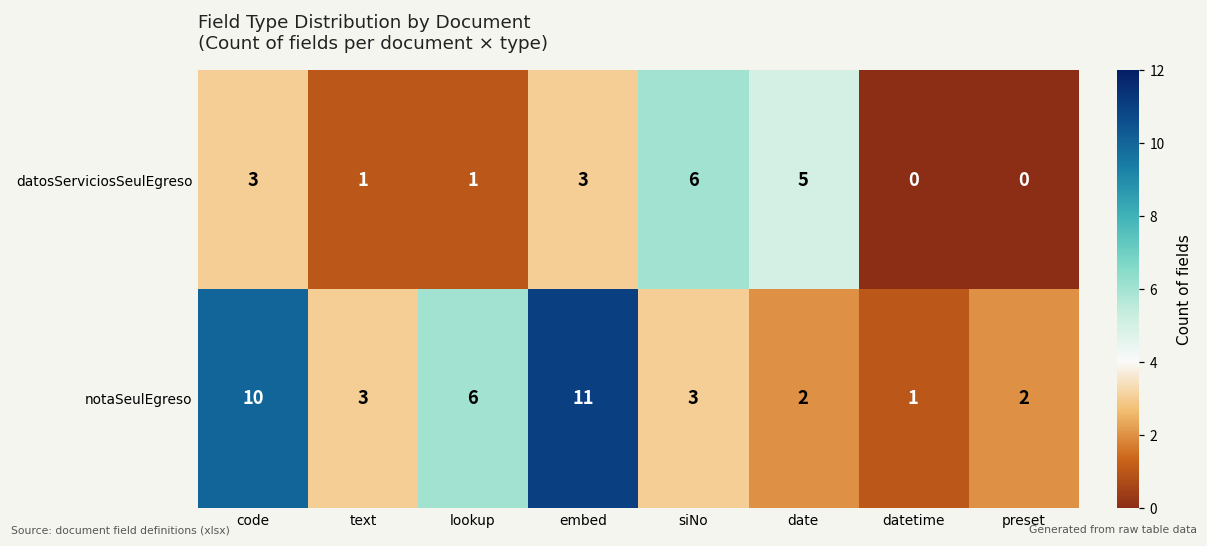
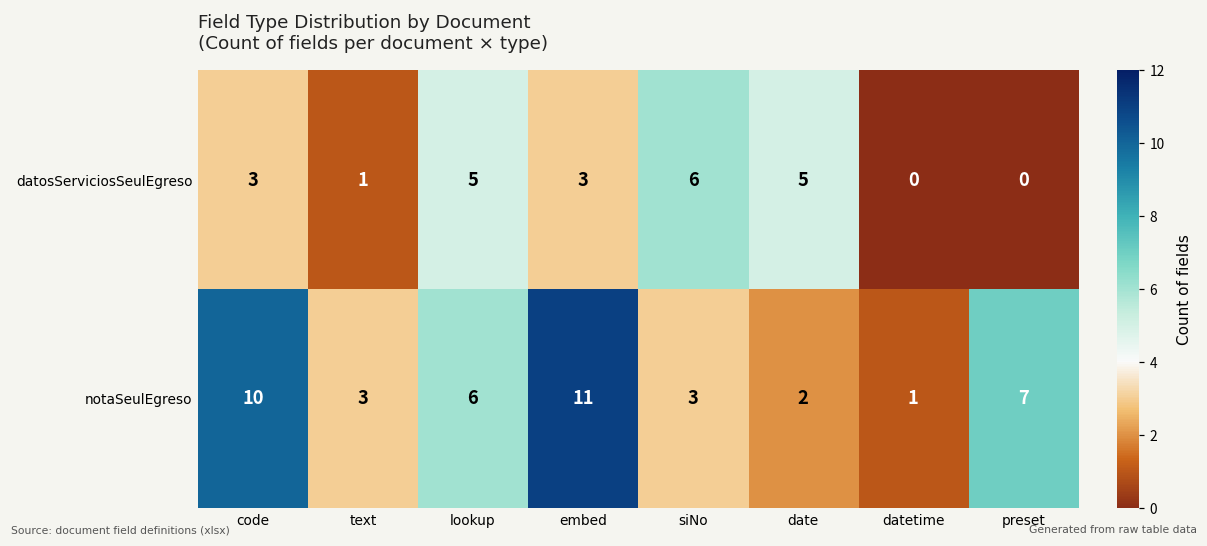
  {
    "datosServiciosSeulEgreso": {
      "code": 3,
      "text": 1,
-     "lookup": 1,
+     "lookup": 5,
      "embed": 3,
      "siNo": 6,
      "date": 5,
      "datetime": 0,
      "preset": 0
    },
    "notaSeulEgreso": {
      "code": 10,
      "text": 3,
      "lookup": 6,
      "embed": 11,
      "siNo": 3,
      "date": 2,
      "datetime": 1,
-     "preset": 2
+     "preset": 7
    }
  }
